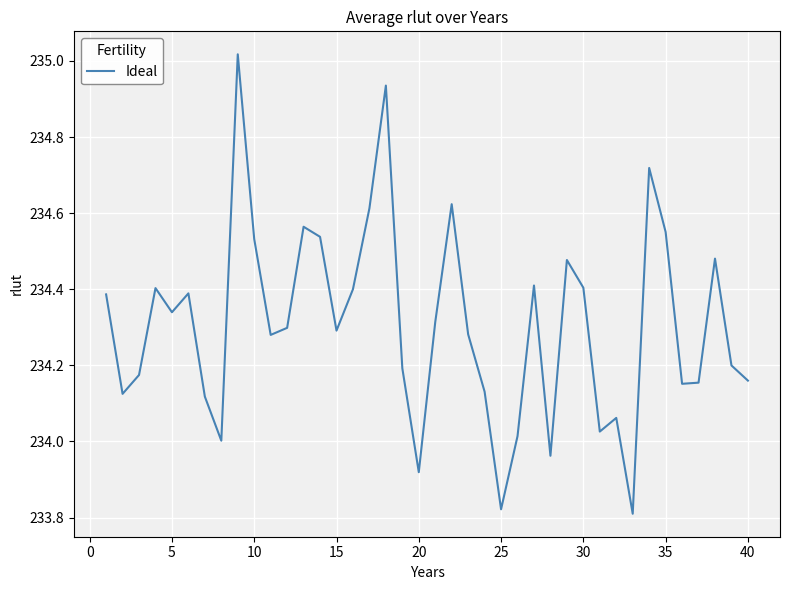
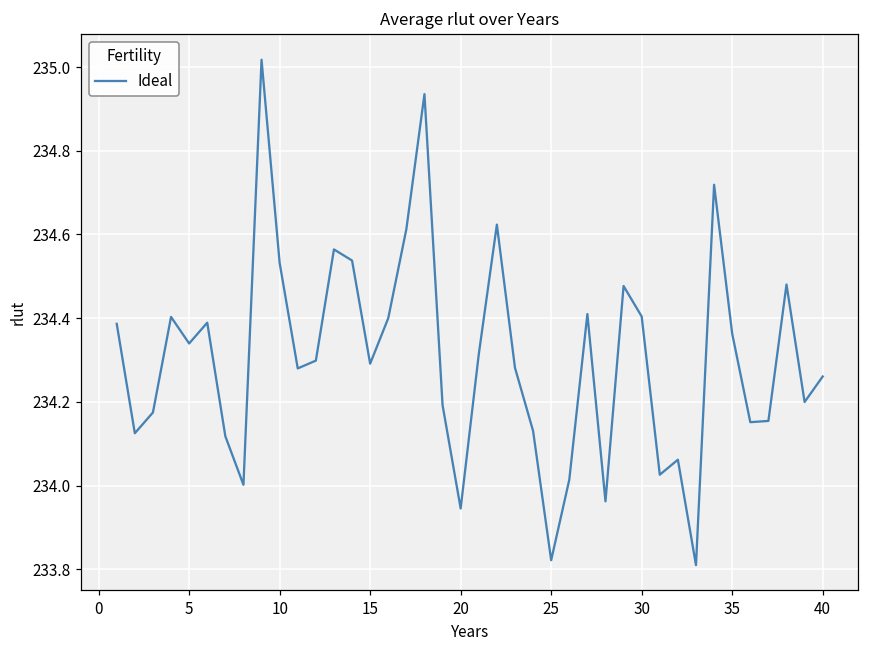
  {
    "5": 234.34,
    "10": 234.53,
    "15": 234.29,
-   "20": 233.92,
+   "20": 233.95,
    "25": 233.82,
    "30": 234.40,
-   "35": 234.55,
-   "40": 234.16
+   "35": 234.36,
+   "40": 234.26
  }
